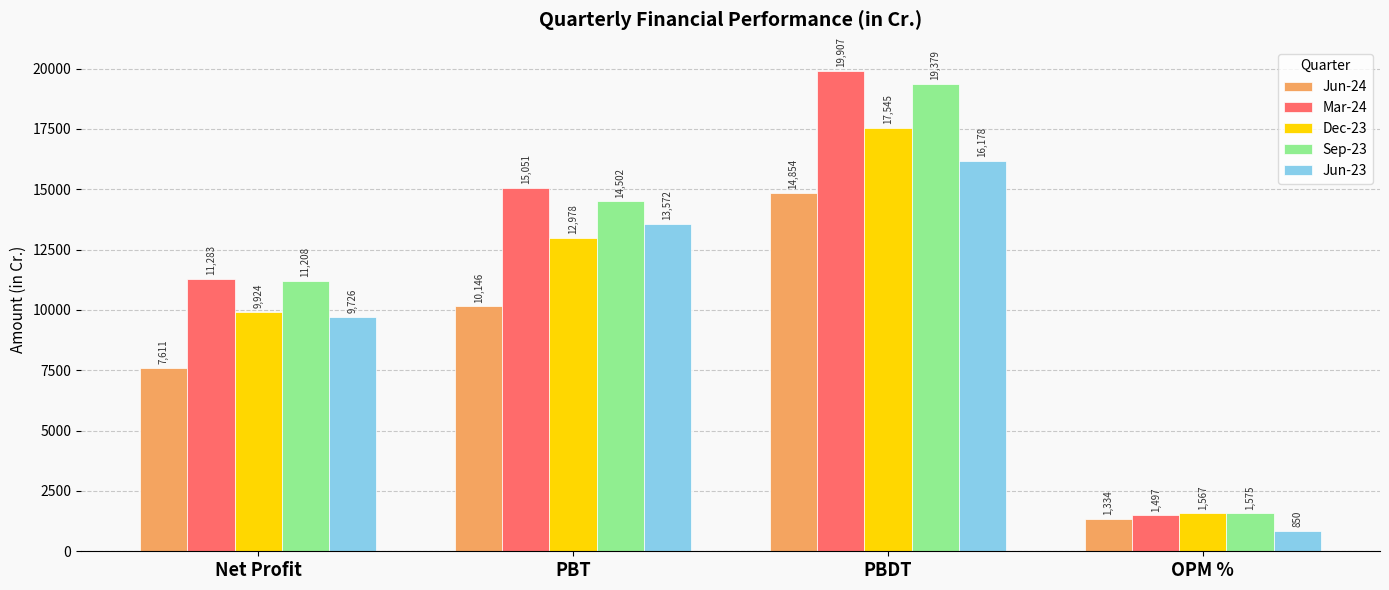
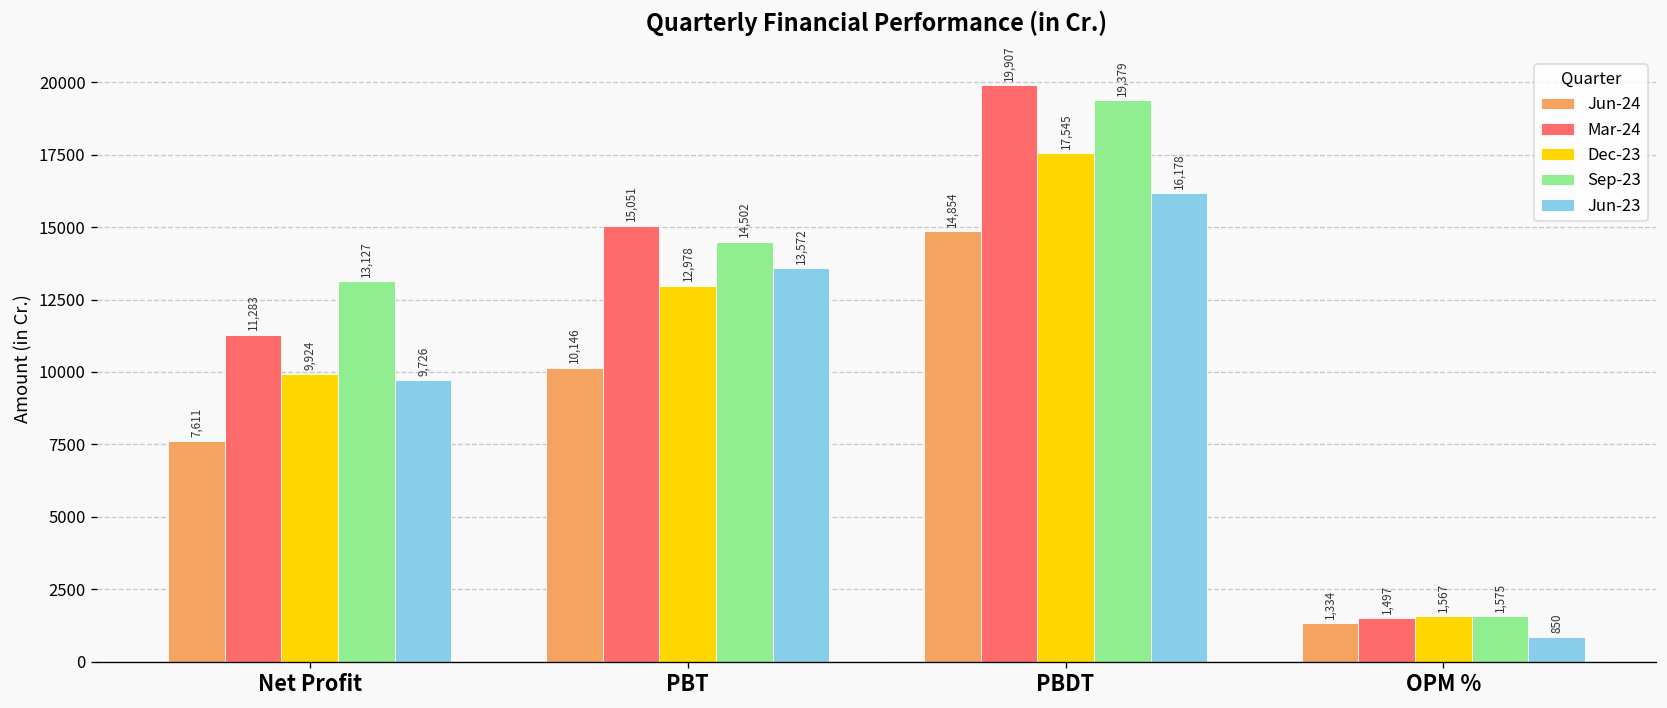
  {
    "Dec-23": {
      "Net Profit": "9,924",
      "PBT": "12,978",
      "PBDT": "17,545",
      "OPM %": "1,567"
    },
    "Sep-23": {
-     "Net Profit": "11,208",
+     "Net Profit": "13,127",
      "PBT": "14,502",
      "PBDT": "19,379",
      "OPM %": "1,575"
    },
    "Jun-23": {
      "Net Profit": "9,726"
    }
  }
